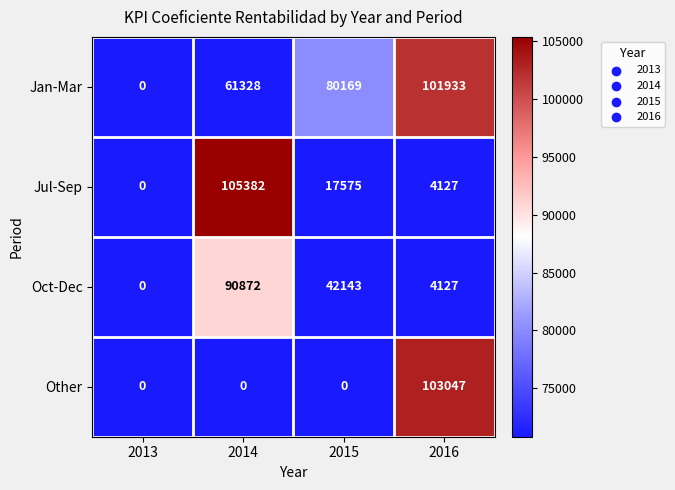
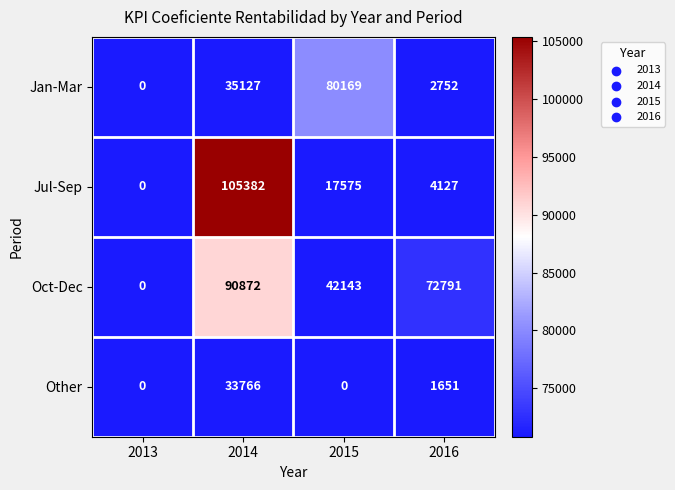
  {
    "Jan-Mar": {
      "2013": 0,
-     "2014": 61328,
+     "2014": 35127,
      "2015": 80169,
-     "2016": 101933
+     "2016": 2752
    },
    "Jul-Sep": {
      "2013": 0,
      "2014": 105382,
      "2015": 17575,
      "2016": 4127
    },
    "Oct-Dec": {
      "2013": 0,
      "2014": 90872,
      "2015": 42143,
-     "2016": 4127
+     "2016": 72791
    },
    "Other": {
      "2013": 0,
-     "2014": 0,
+     "2014": 33766,
      "2015": 0,
-     "2016": 103047
+     "2016": 1651
    }
  }
